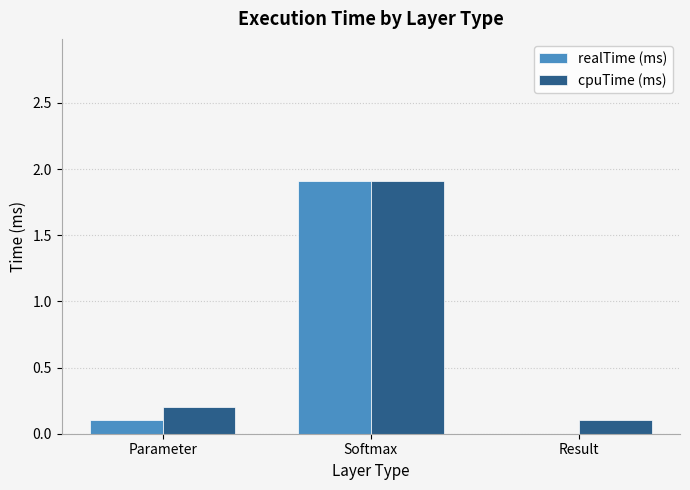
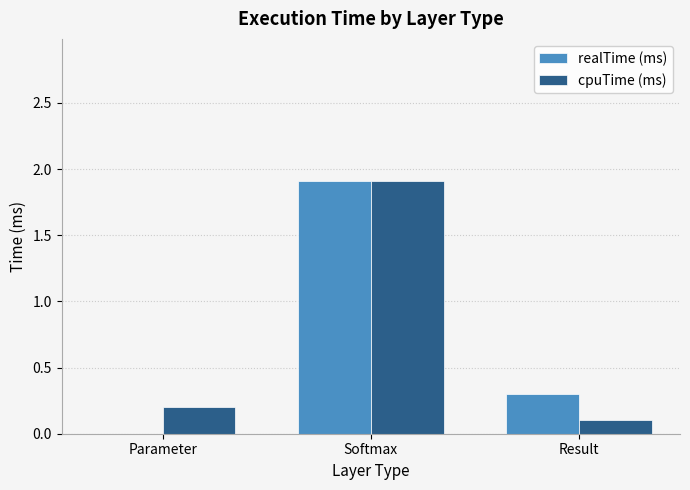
  {
    "realTime (ms)": {
-     "Parameter": 0.1,
+     "Parameter": 0.0,
      "Softmax": 1.9,
-     "Result": 0.0
+     "Result": 0.3
    },
    "cpuTime (ms)": {
      "Parameter": 0.2,
      "Softmax": 1.9,
      "Result": 0.1
    }
  }
